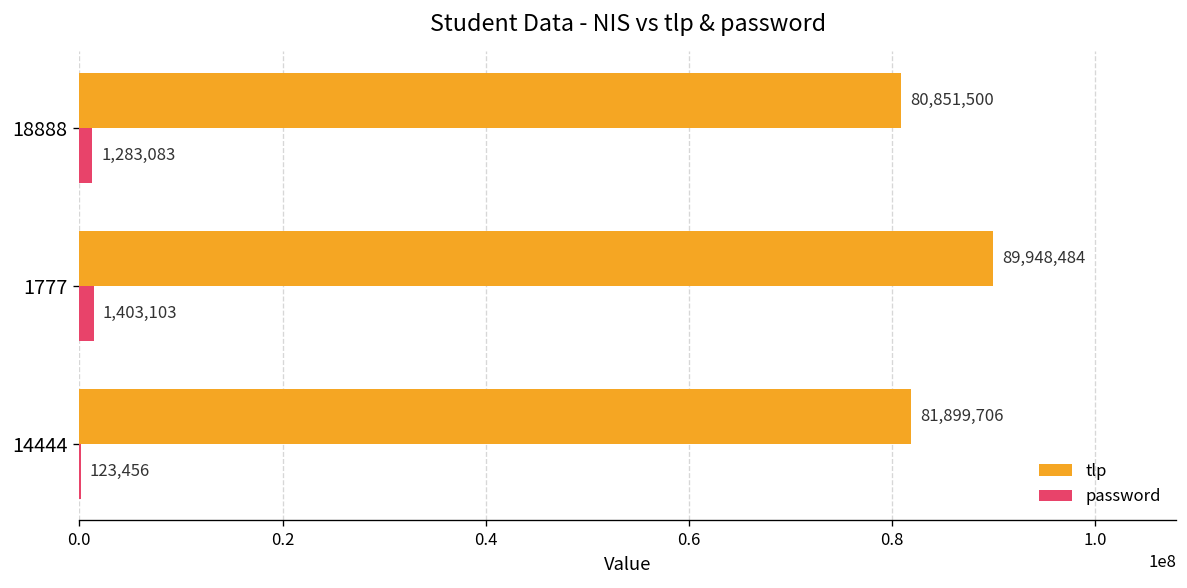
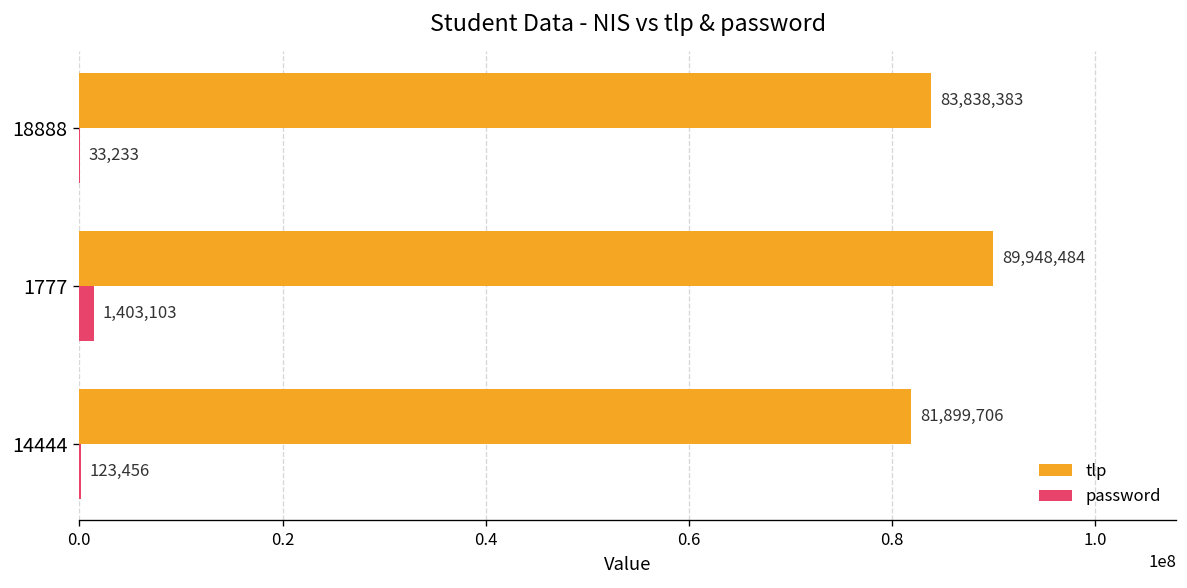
  {
    "tlp": {
-     "18888": "80,851,500",
+     "18888": "83,838,383",
      "1777": "89,948,484",
      "14444": "81,899,706"
    },
    "password": {
-     "18888": "1,283,083",
+     "18888": "33,233",
      "1777": "1,403,103",
      "14444": "123,456"
    }
  }
